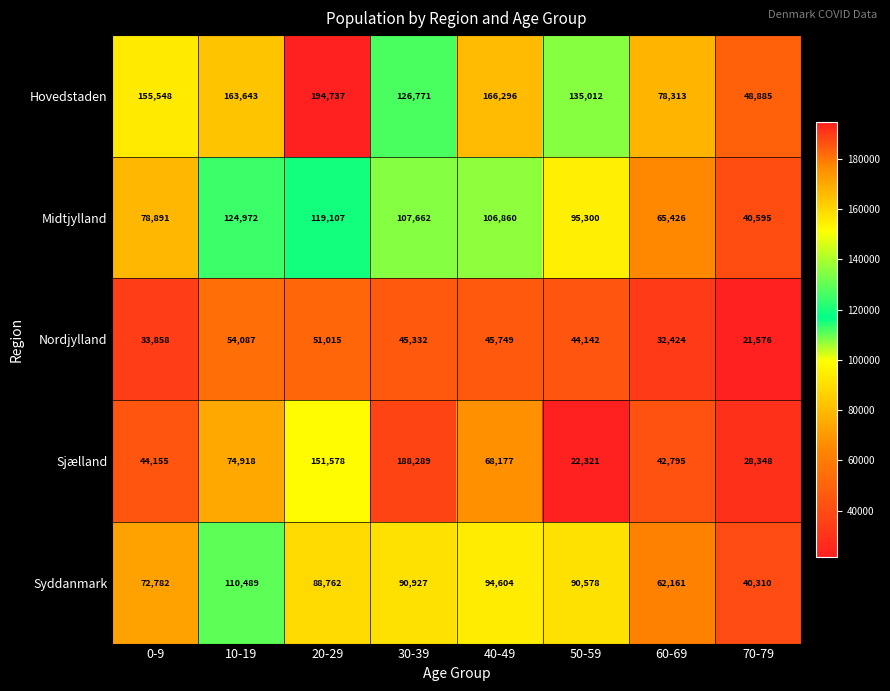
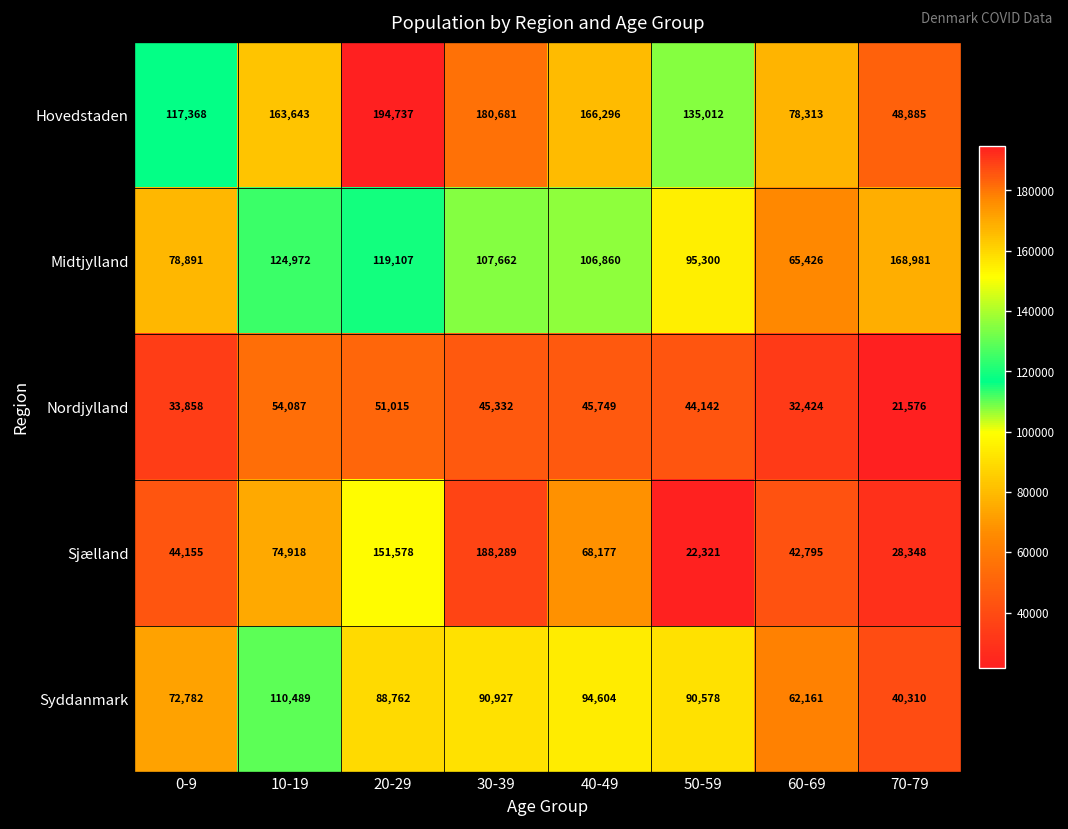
  {
    "Hovedstaden": {
-     "0-9": "155,548",
+     "0-9": "117,368",
      "10-19": "163,643",
      "20-29": "194,737",
-     "30-39": "126,771",
+     "30-39": "180,681",
      "40-49": "166,296",
      "50-59": "135,012",
      "60-69": "78,313",
      "70-79": "48,885"
    },
    "Midtjylland": {
      "0-9": "78,891",
      "10-19": "124,972",
      "20-29": "119,107",
      "30-39": "107,662",
      "40-49": "106,860",
      "50-59": "95,300",
      "60-69": "65,426",
-     "70-79": "40,595"
+     "70-79": "168,981"
    },
    "Nordjylland": {
      "0-9": "33,858",
      "10-19": "54,087",
      "20-29": "51,015",
      "30-39": "45,332",
      "40-49": "45,749",
      "50-59": "44,142",
      "60-69": "32,424",
      "70-79": "21,576"
    },
    "Sjælland": {
      "0-9": "44,155",
      "10-19": "74,918",
      "20-29": "151,578",
      "30-39": "188,289",
      "40-49": "68,177",
      "50-59": "22,321",
      "60-69": "42,795",
      "70-79": "28,348"
    },
    "Syddanmark": {
      "0-9": "72,782",
      "10-19": "110,489",
      "20-29": "88,762",
      "30-39": "90,927",
      "40-49": "94,604",
      "50-59": "90,578",
      "60-69": "62,161",
      "70-79": "40,310"
    }
  }
